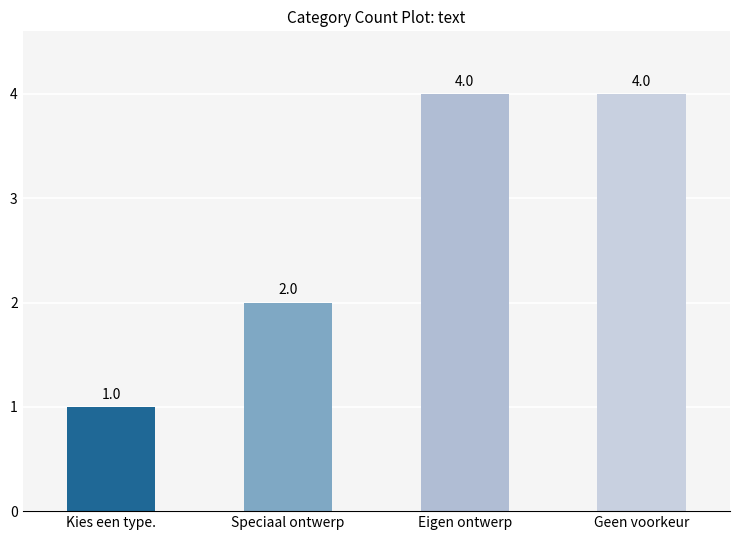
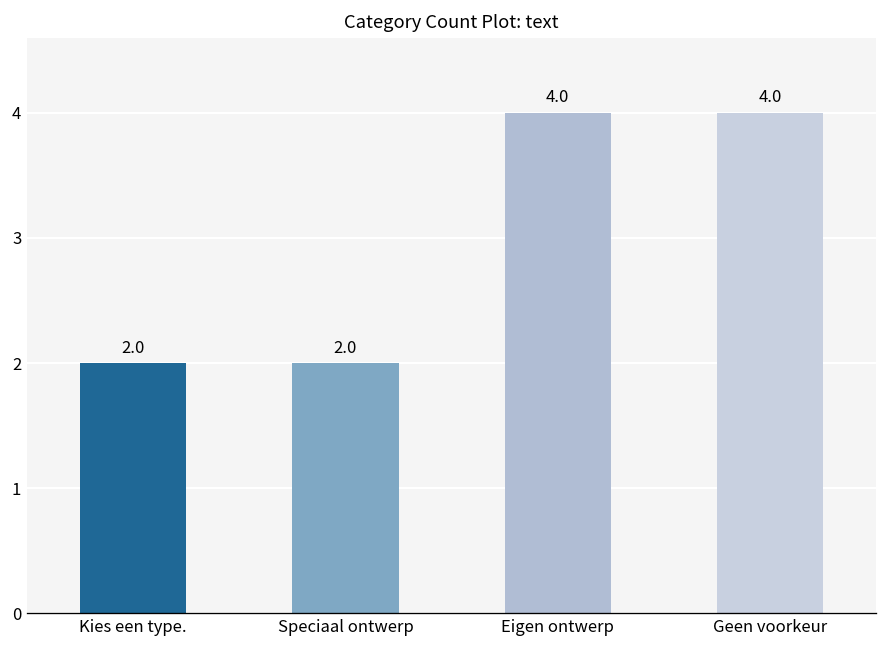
  {
-   "Kies een type.": 1.0,
+   "Kies een type.": 2.0,
    "Speciaal ontwerp": 2.0,
    "Eigen ontwerp": 4.0,
    "Geen voorkeur": 4.0
  }
